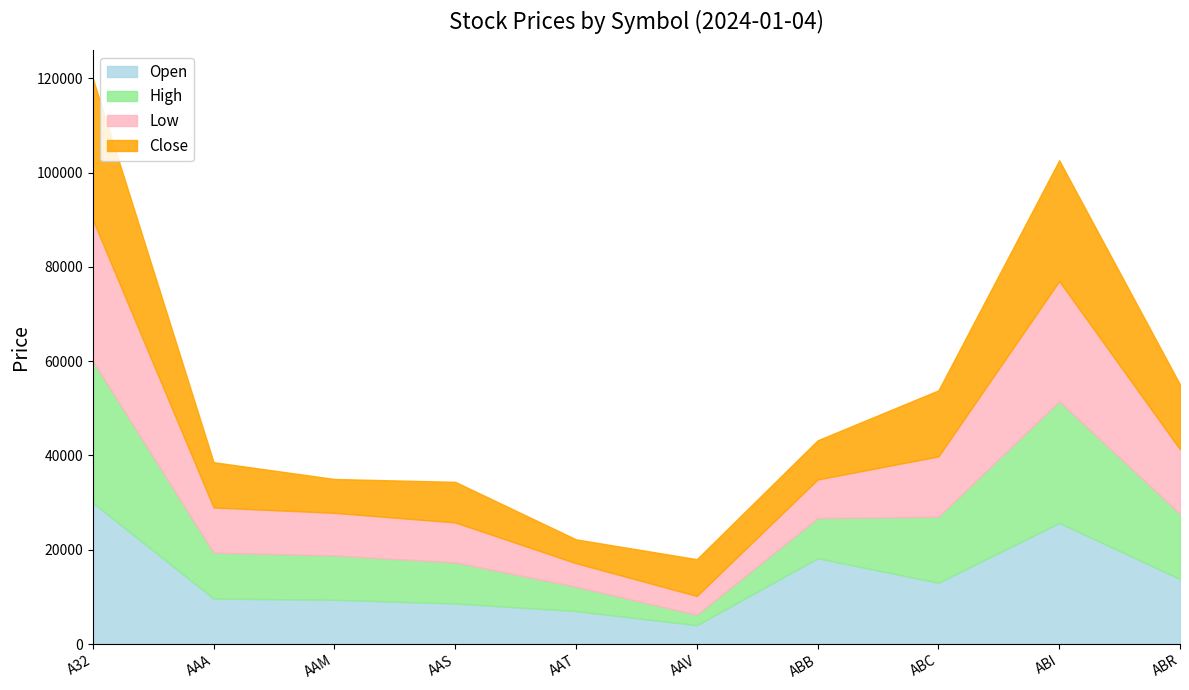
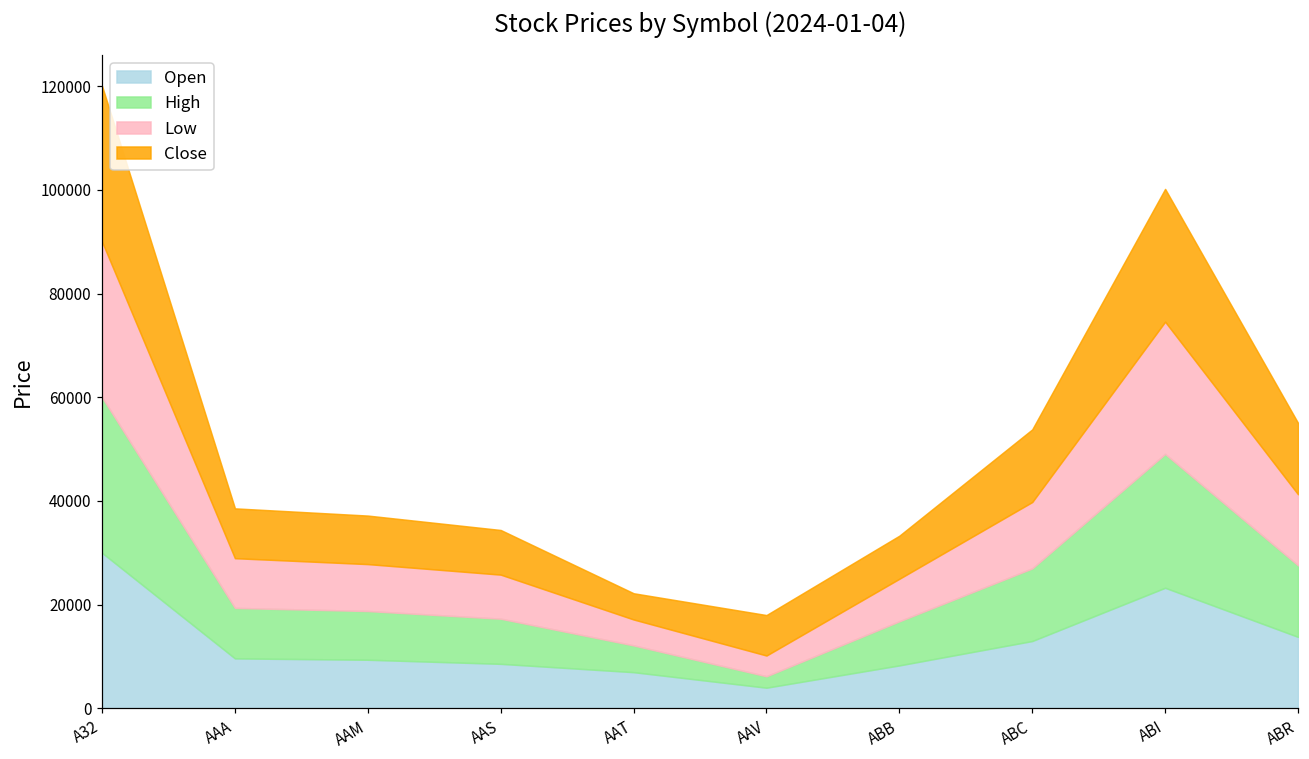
  {
    "Open": {
      "A32": 30000,
      "AAA": 10000,
      "AAM": 9000,
      "AAS": 9000,
      "AAT": 7000,
      "AAV": 4000,
-     "ABB": 18000,
+     "ABB": 8000,
      "ABC": 13000,
-     "ABI": 26000,
+     "ABI": 23000,
      "ABR": 14000
    },
    "High": {
      "A32": 30000,
      "AAA": 10000,
      "AAM": 9000,
      "AAS": 9000,
      "AAT": 5000,
      "AAV": 2000,
      "ABB": 9000,
      "ABC": 14000,
      "ABI": 26000,
      "ABR": 14000
    },
    "Low": {
      "A32": 30000,
      "AAA": 10000,
      "AAM": 9000,
      "AAS": 9000,
      "AAT": 5000,
      "AAV": 4000,
      "ABB": 8000,
      "ABC": 13000,
      "ABI": 26000,
      "ABR": 14000
    },
    "Close": {
      "A32": 30000,
      "AAA": 10000,
-     "AAM": 7000,
+     "AAM": 9000,
      "AAS": 9000,
      "AAT": 5000,
      "AAV": 8000,
      "ABB": 8000,
      "ABC": 14000,
      "ABI": 26000,
      "ABR": 14000
    }
  }
